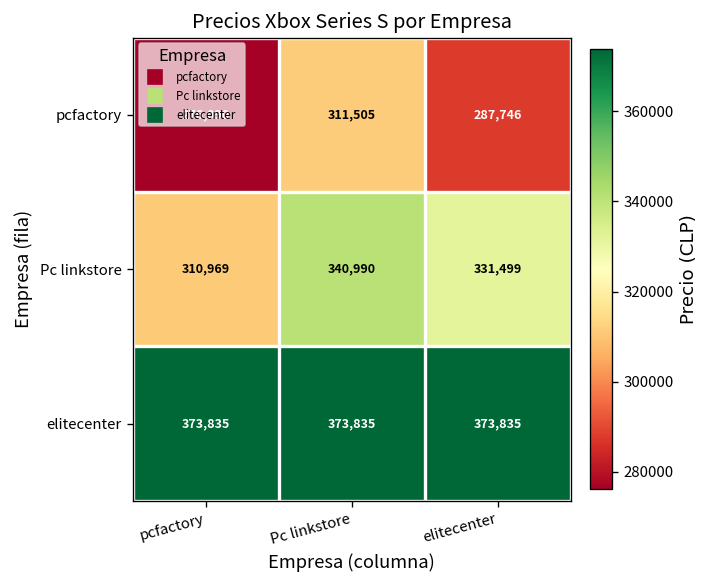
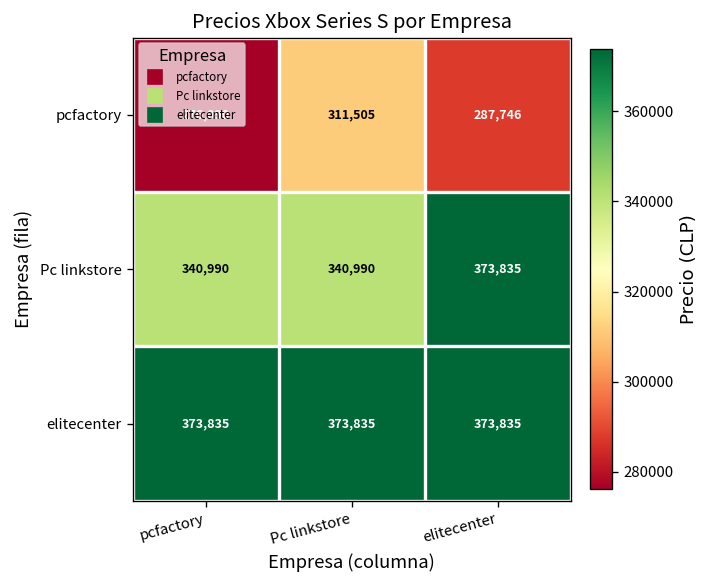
  {
    "pcfactory": {
      "Pc linkstore": "311,505",
      "elitecenter": "287,746"
    },
    "Pc linkstore": {
-     "pcfactory": "310,969",
+     "pcfactory": "340,990",
      "Pc linkstore": "340,990",
-     "elitecenter": "331,499"
+     "elitecenter": "373,835"
    },
    "elitecenter": {
      "pcfactory": "373,835",
      "Pc linkstore": "373,835",
      "elitecenter": "373,835"
    }
  }
